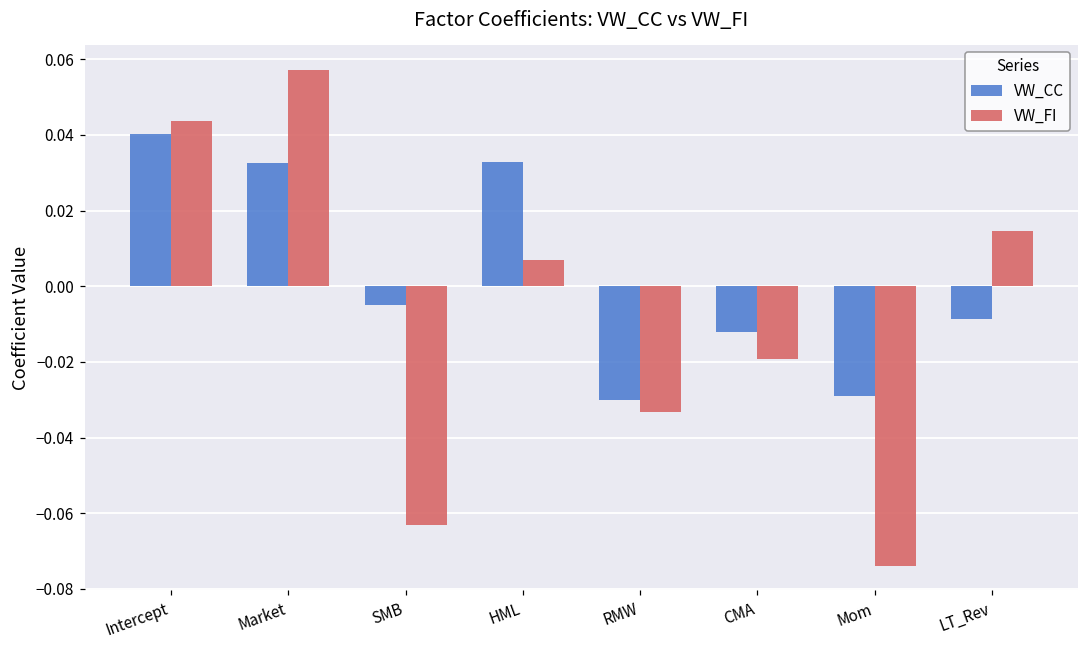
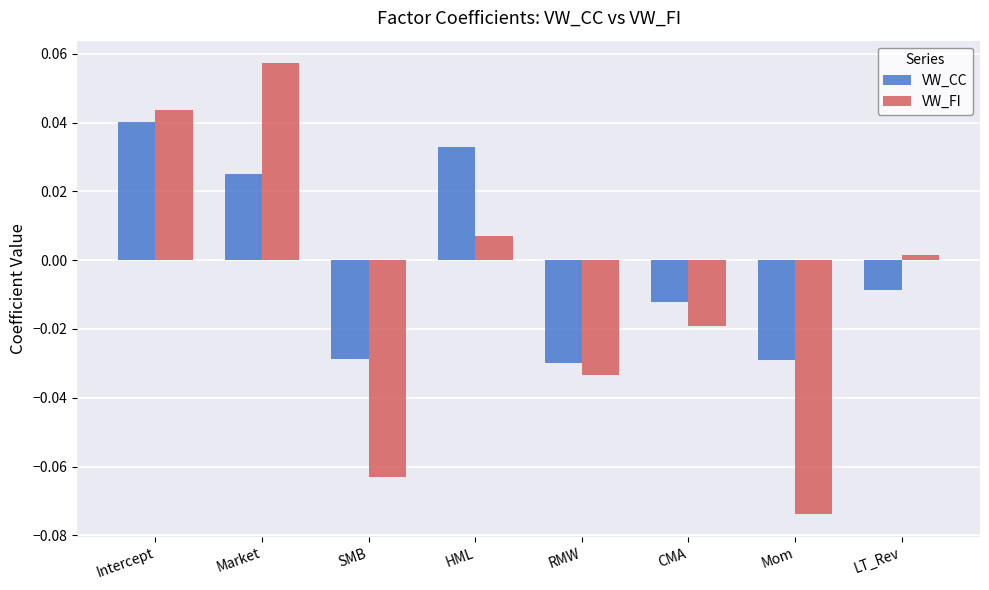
  {
    "VW_CC": {
      "Intercept": 0.040,
-     "Market": 0.033,
-     "SMB": -0.005,
+     "Market": 0.025,
+     "SMB": -0.029,
      "HML": 0.033,
      "RMW": -0.030,
      "CMA": -0.012,
      "Mom": -0.029,
      "LT_Rev": -0.009
    },
    "VW_FI": {
      "Intercept": 0.044,
      "Market": 0.057,
      "SMB": -0.063,
      "HML": 0.007,
      "RMW": -0.033,
      "CMA": -0.019,
      "Mom": -0.074,
-     "LT_Rev": 0.015
+     "LT_Rev": 0.002
    }
  }
